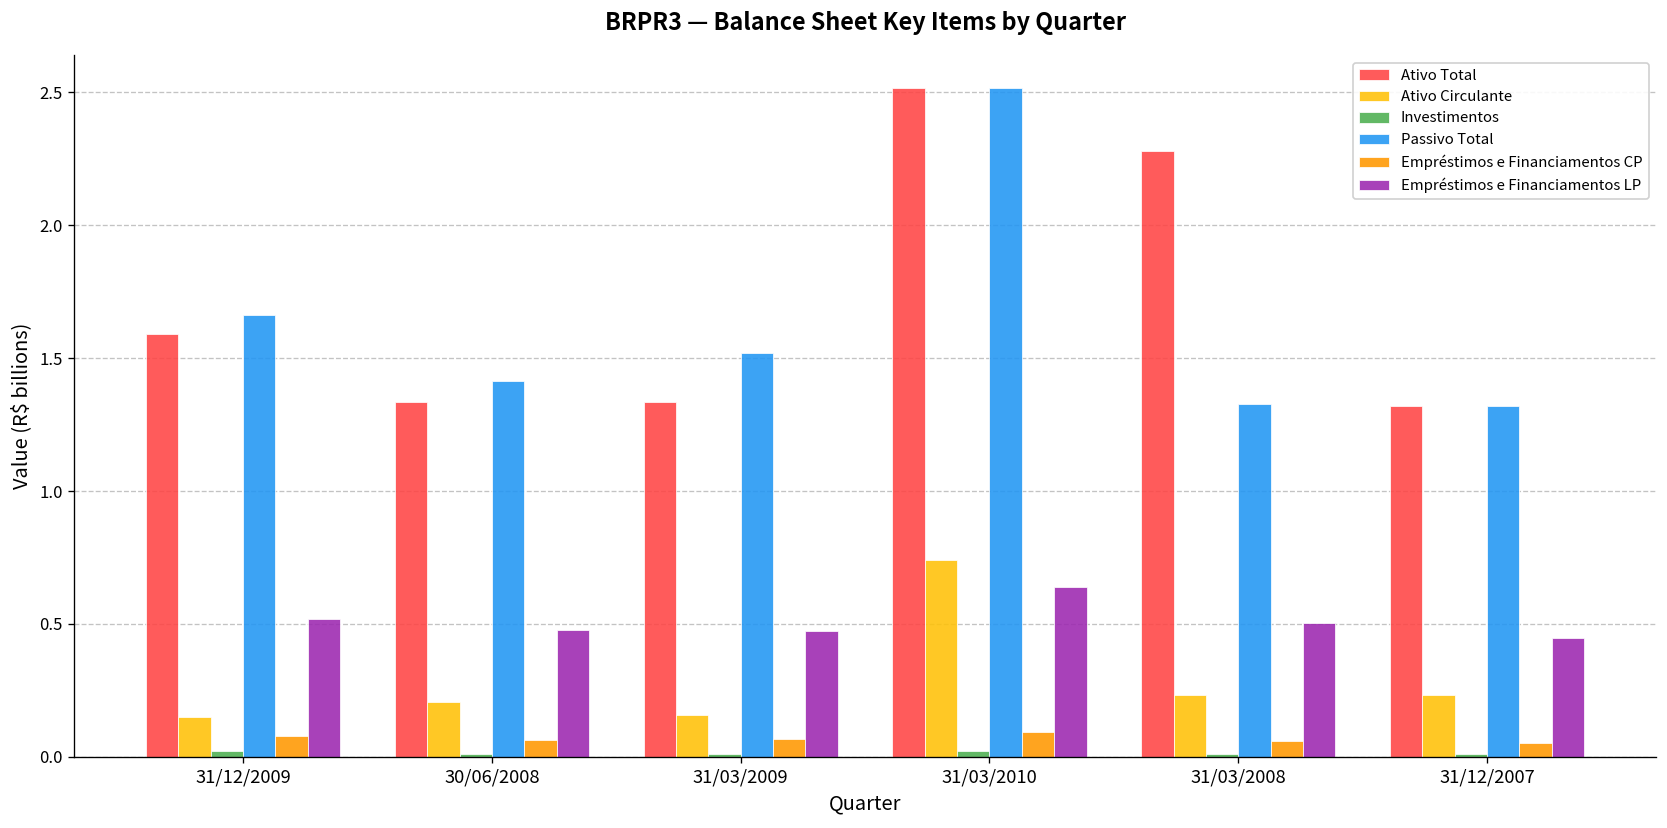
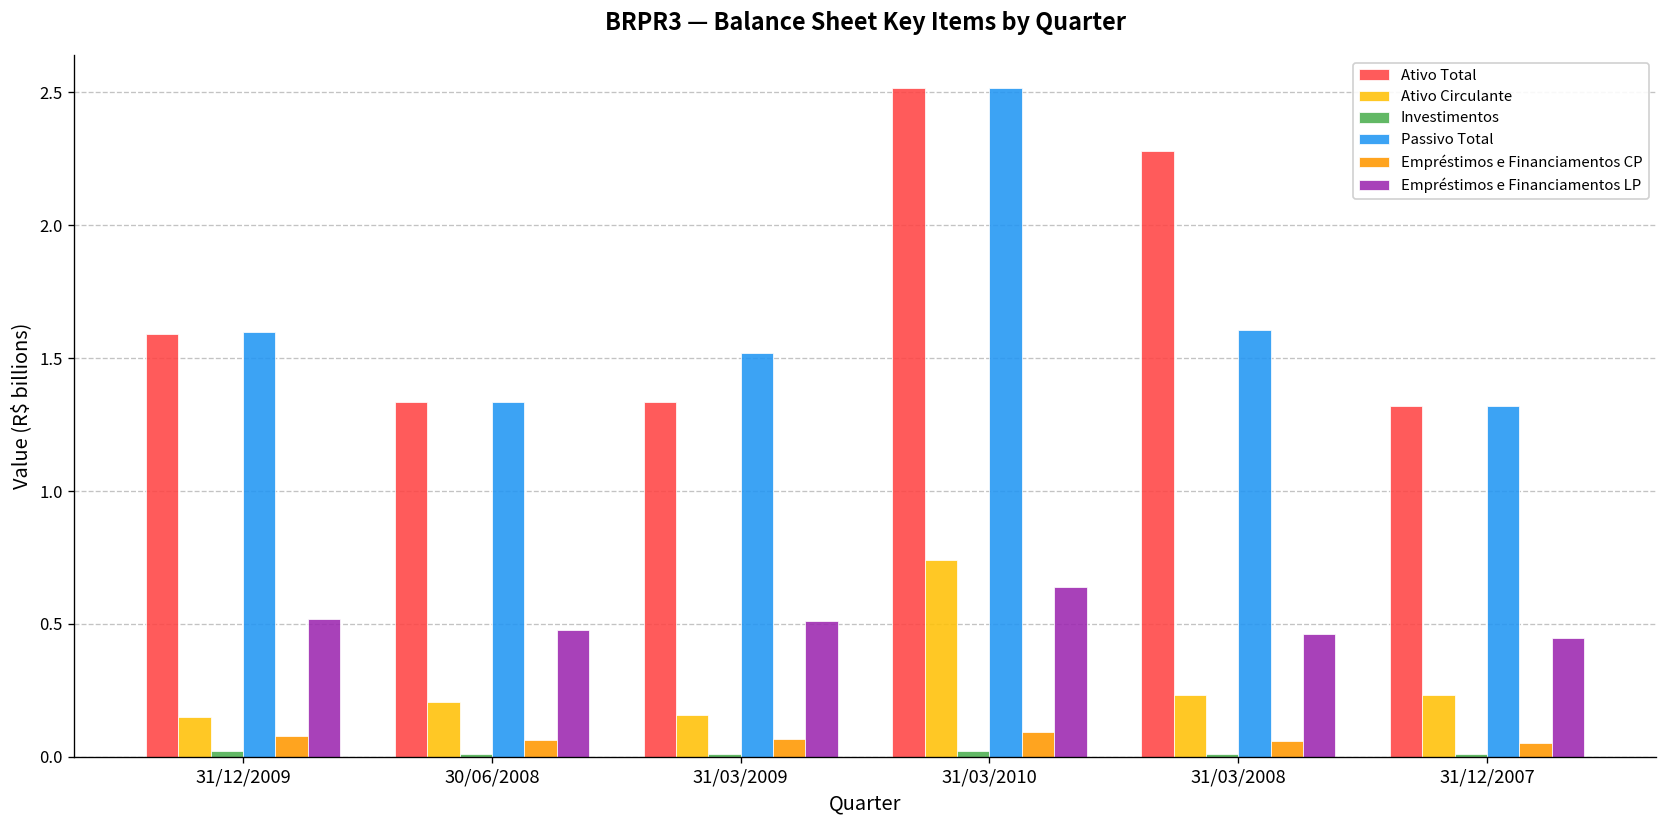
  {
    "Ativo Total": {
      "31/12/2009": 1.59,
      "30/06/2008": 1.34,
      "31/03/2009": 1.34,
      "31/03/2010": 2.51,
      "31/03/2008": 2.28,
      "31/12/2007": 1.32
    },
    "Investimentos": {
      "31/12/2009": 0.02,
      "31/03/2010": 0.02
    },
    "Passivo Total": {
-     "31/12/2009": 1.66,
-     "30/06/2008": 1.41,
+     "31/12/2009": 1.60,
+     "30/06/2008": 1.34,
      "31/03/2009": 1.52,
      "31/03/2010": 2.51,
-     "31/03/2008": 1.33,
+     "31/03/2008": 1.61,
      "31/12/2007": 1.32
    },
    "Empréstimos e Financiamentos LP": {
      "31/12/2009": 0.52,
      "30/06/2008": 0.48,
-     "31/03/2009": 0.47,
+     "31/03/2009": 0.51,
      "31/03/2010": 0.64,
-     "31/03/2008": 0.50,
+     "31/03/2008": 0.46,
      "31/12/2007": 0.45
    }
  }
